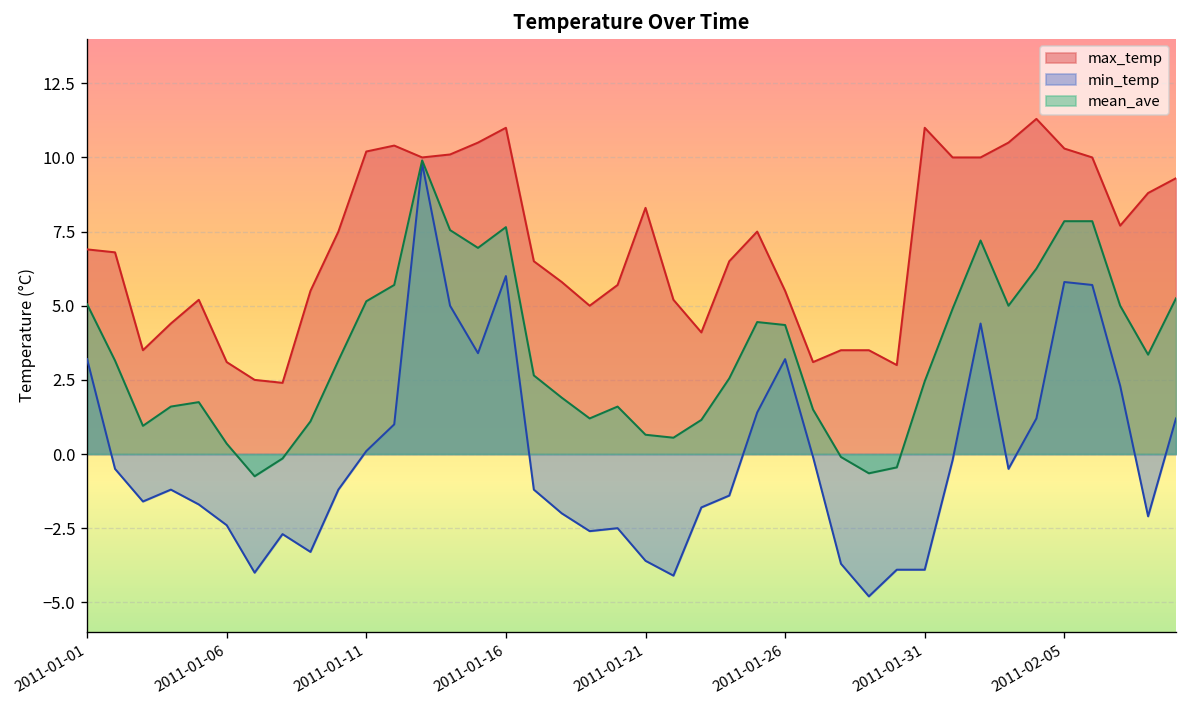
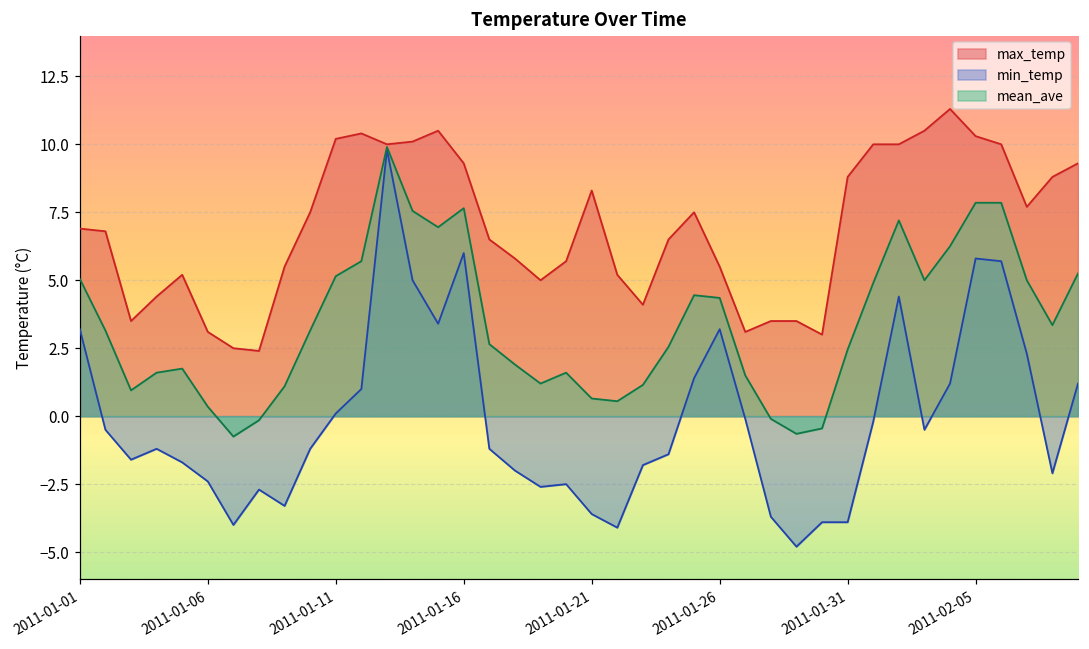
  {
    "max_temp": {
      "2011-01-01": 6.9,
      "2011-01-06": 3.1,
      "2011-01-11": 10.2,
-     "2011-01-16": 11.0,
+     "2011-01-16": 9.3,
      "2011-01-21": 8.3,
      "2011-01-26": 5.5,
-     "2011-01-31": 11.0,
+     "2011-01-31": 8.8,
      "2011-02-05": 10.3
    }
  }
